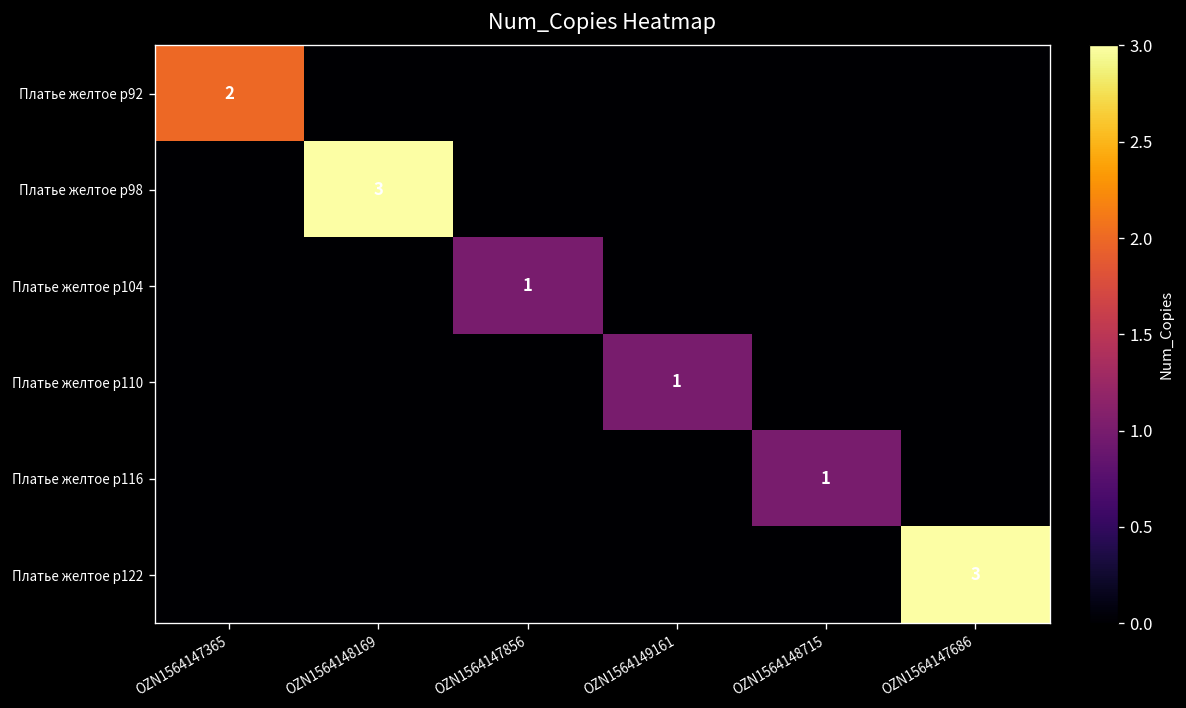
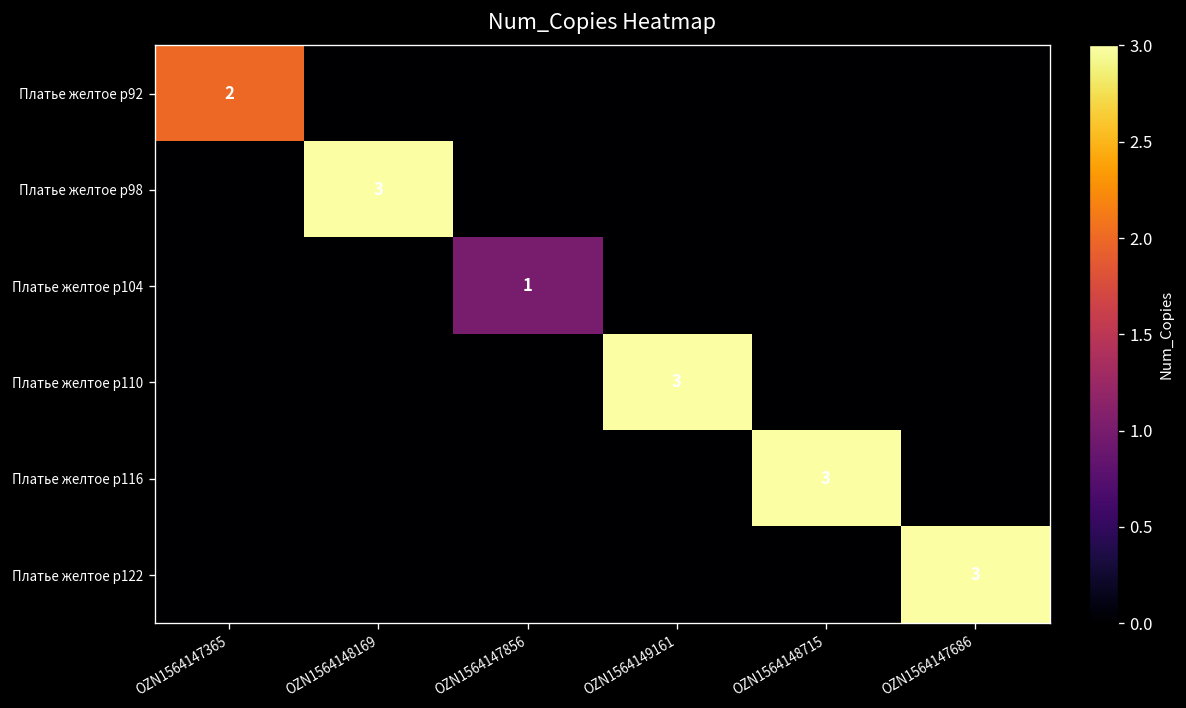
  {
    "Платье желтое р92": {
      "OZN1564147365": 2
    },
    "Платье желтое р98": {
      "OZN1564148169": 3
    },
    "Платье желтое р104": {
      "OZN1564147856": 1
    },
    "Платье желтое р110": {
-     "OZN1564149161": 1
+     "OZN1564149161": 3
    },
    "Платье желтое р116": {
-     "OZN1564148715": 1
+     "OZN1564148715": 3
    },
    "Платье желтое р122": {
      "OZN1564147686": 3
    }
  }
